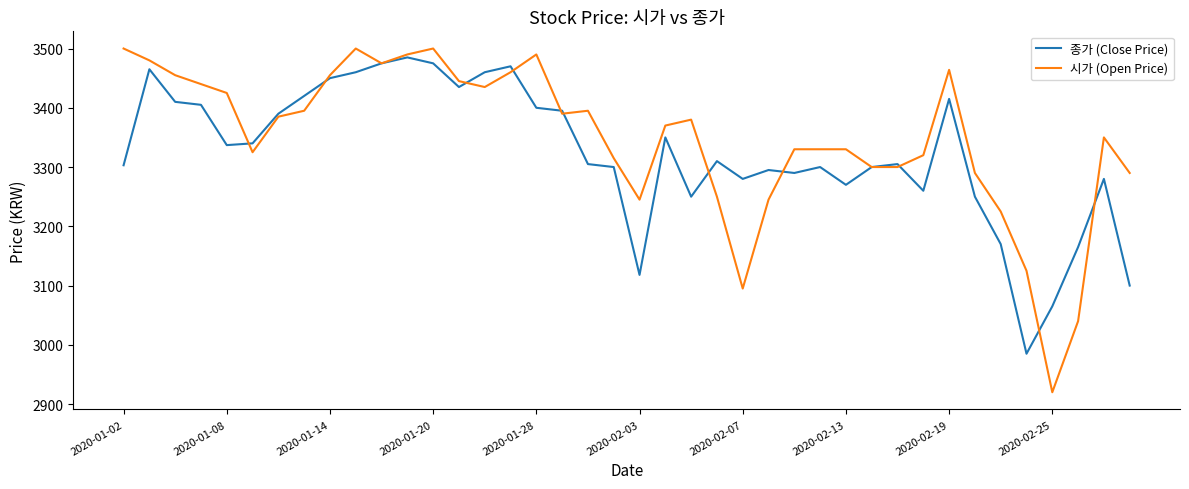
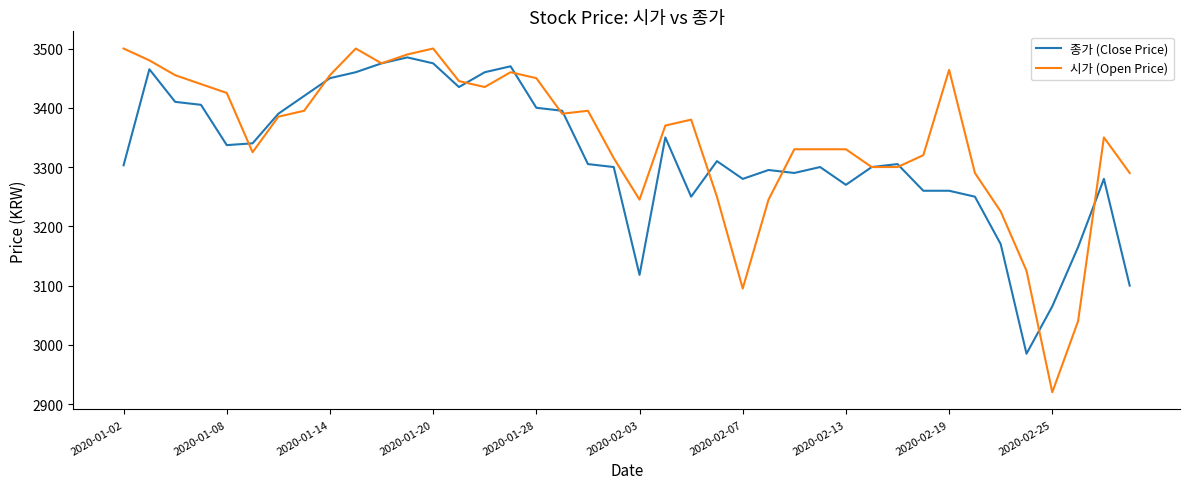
  {
    "종가 (Close Price)": {
      "2020-01-02": 3300,
      "2020-01-08": 3340,
      "2020-01-14": 3450,
      "2020-01-20": 3480,
      "2020-01-28": 3400,
      "2020-02-03": 3120,
      "2020-02-07": 3280,
      "2020-02-13": 3270,
-     "2020-02-19": 3420,
+     "2020-02-19": 3260,
      "2020-02-25": 3070
    },
    "시가 (Open Price)": {
      "2020-01-02": 3500,
      "2020-01-08": 3430,
      "2020-01-14": 3460,
      "2020-01-20": 3500,
-     "2020-01-28": 3490,
+     "2020-01-28": 3450,
      "2020-02-03": 3250,
      "2020-02-07": 3100,
      "2020-02-13": 3330,
      "2020-02-19": 3460,
      "2020-02-25": 2920
    }
  }
